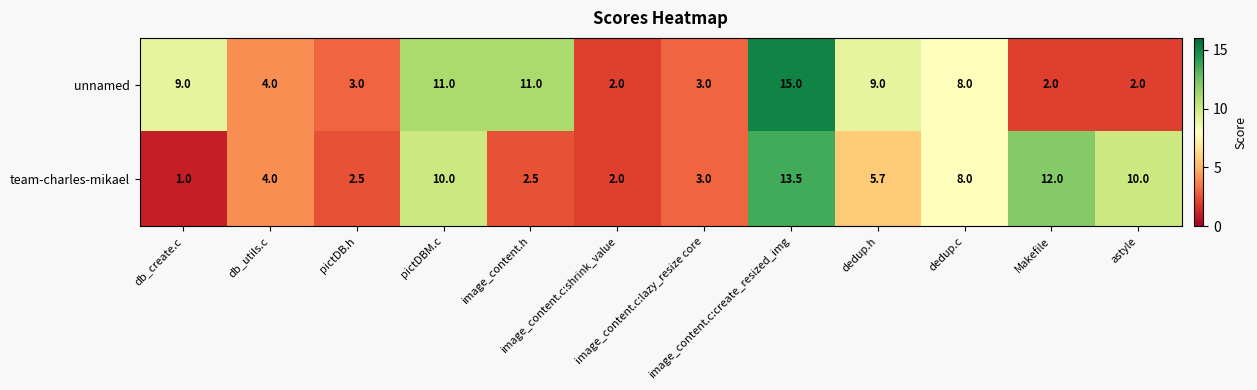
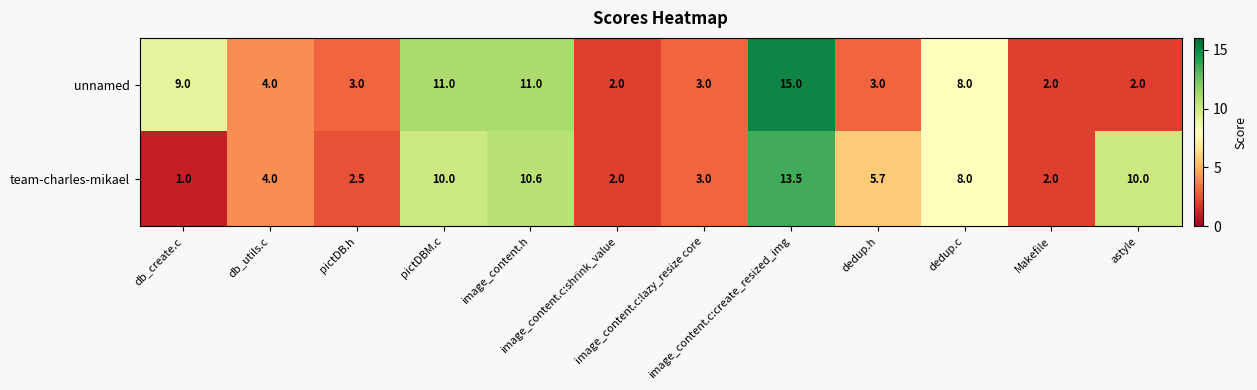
  {
    "unnamed": {
      "db_create.c": 9.0,
      "db_utils.c": 4.0,
      "pictDB.h": 3.0,
      "pictDBM.c": 11.0,
      "image_content.h": 11.0,
      "image_content.c:shrink_value": 2.0,
      "image_content.c:lazy_resize core": 3.0,
      "image_content.c:create_resized_img": 15.0,
-     "dedup.h": 9.0,
+     "dedup.h": 3.0,
      "dedup.c": 8.0,
      "Makefile": 2.0,
      "astyle": 2.0
    },
    "team-charles-mikael": {
      "db_create.c": 1.0,
      "db_utils.c": 4.0,
      "pictDB.h": 2.5,
      "pictDBM.c": 10.0,
-     "image_content.h": 2.5,
+     "image_content.h": 10.6,
      "image_content.c:shrink_value": 2.0,
      "image_content.c:lazy_resize core": 3.0,
      "image_content.c:create_resized_img": 13.5,
      "dedup.h": 5.7,
      "dedup.c": 8.0,
-     "Makefile": 12.0,
+     "Makefile": 2.0,
      "astyle": 10.0
    }
  }
